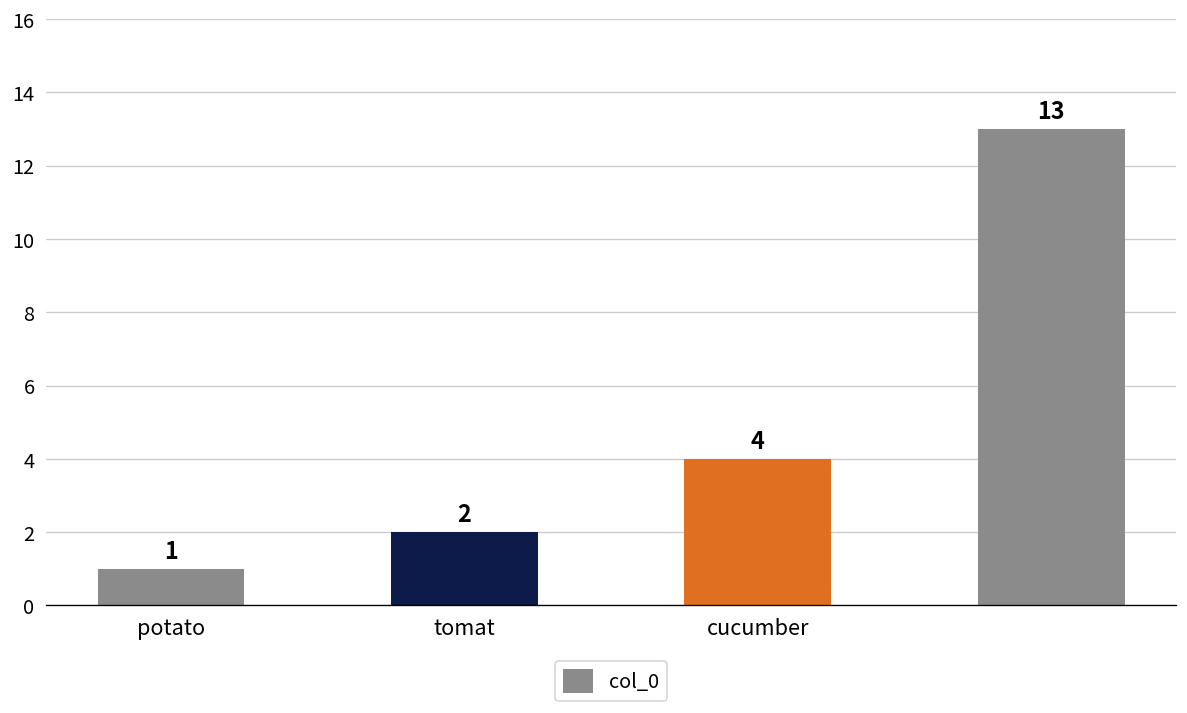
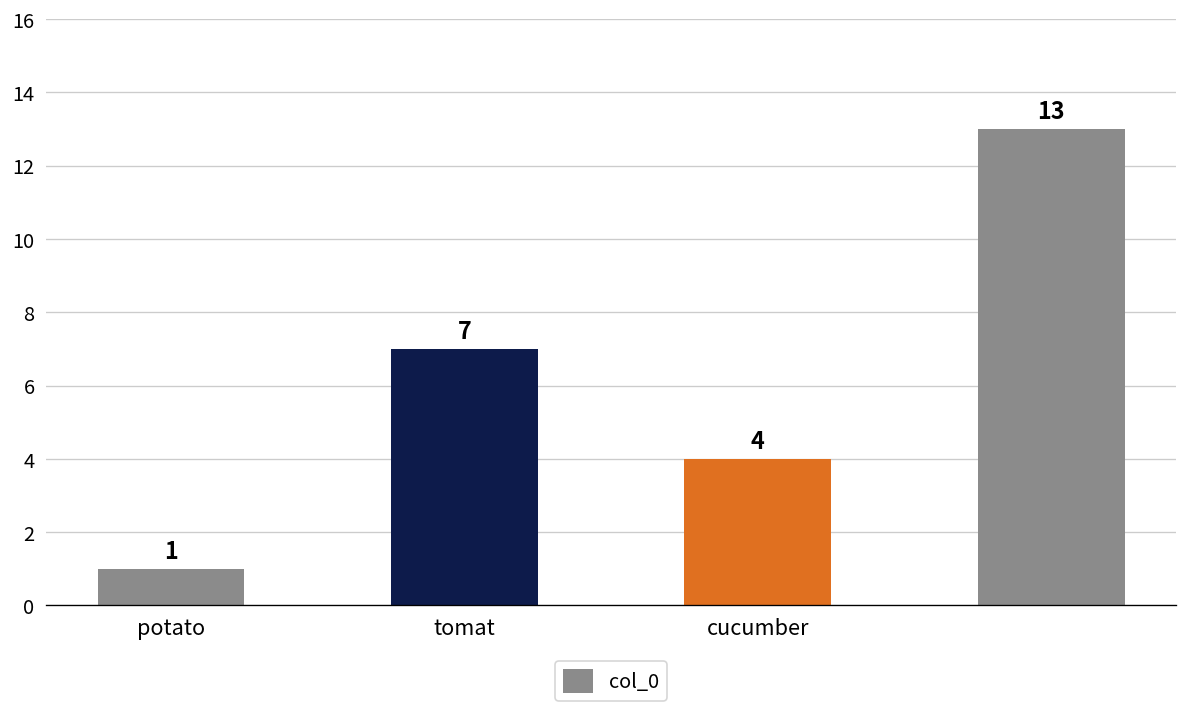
  {
    "potato": 1,
-   "tomat": 2,
+   "tomat": 7,
    "cucumber": 4
  }
